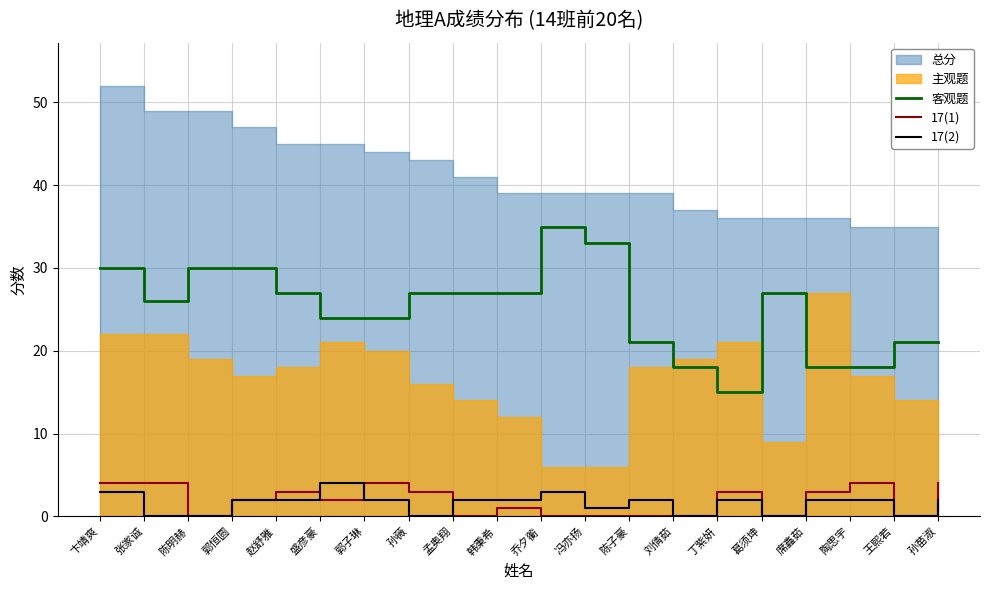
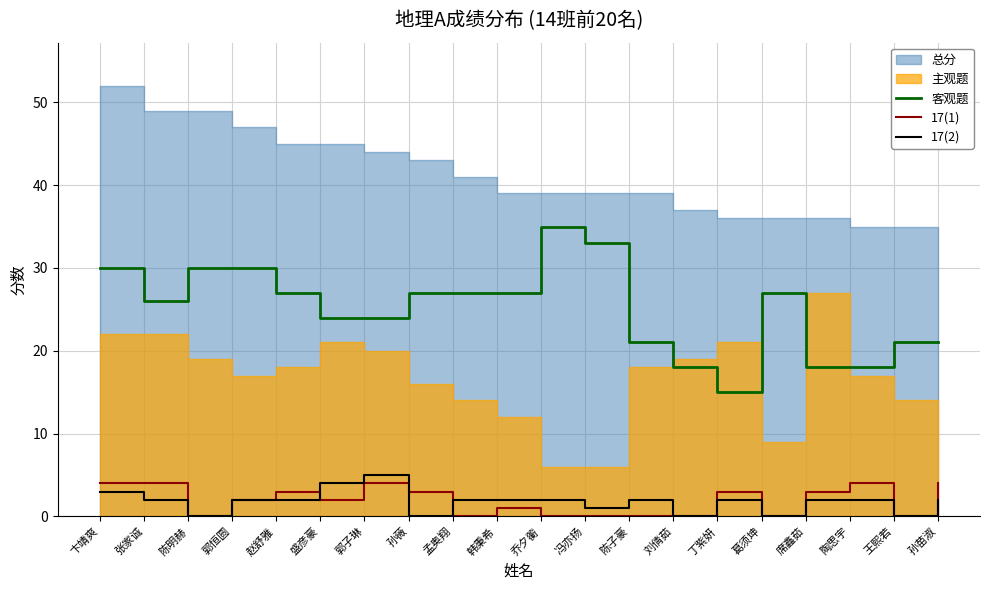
  {
    "客观题": {
      "卞靖爽": 30,
      "张家诚": 26,
      "陈明赫": 30,
      "郭恒圆": 30,
      "赵舒雅": 27,
      "盛彦豪": 24,
      "郭子琳": 24,
      "孙薇": 27,
      "孟奥翔": 27,
      "韩秉希": 27,
      "乔夕蘅": 35,
      "冯亦扬": 33,
      "陈子豪": 21,
      "丁紫妍": 15,
      "葛须坤": 27,
      "席鑫茹": 18,
      "陶思宇": 18,
      "王熙若": 21,
      "孙苗淑": 21
    },
    "17(1)": {
      "卞靖爽": 4,
      "张家诚": 4,
      "赵舒雅": 3,
      "盛彦豪": 2,
      "郭子琳": 4,
      "孙薇": 3,
      "孟奥翔": 0,
      "韩秉希": 1,
      "乔夕蘅": 0,
      "冯亦扬": 0,
      "陈子豪": 0,
      "丁紫妍": 3,
      "席鑫茹": 3,
      "陶思宇": 4,
      "孙苗淑": 4
    },
    "17(2)": {
      "卞靖爽": 3,
-     "张家诚": 0,
+     "张家诚": 2,
      "赵舒雅": 2,
      "盛彦豪": 4,
-     "郭子琳": 2,
+     "郭子琳": 5,
      "孙薇": 0,
      "孟奥翔": 2,
      "韩秉希": 2,
-     "乔夕蘅": 3,
+     "乔夕蘅": 2,
      "冯亦扬": 1,
      "陈子豪": 2,
      "丁紫妍": 2,
      "席鑫茹": 2,
      "陶思宇": 2,
      "孙苗淑": 2
    }
  }
